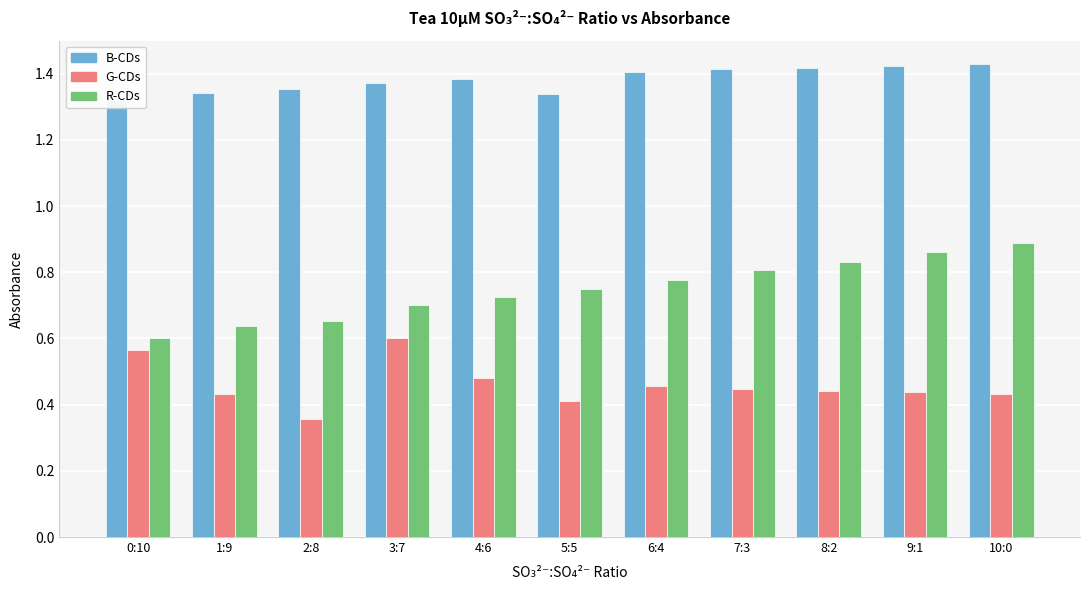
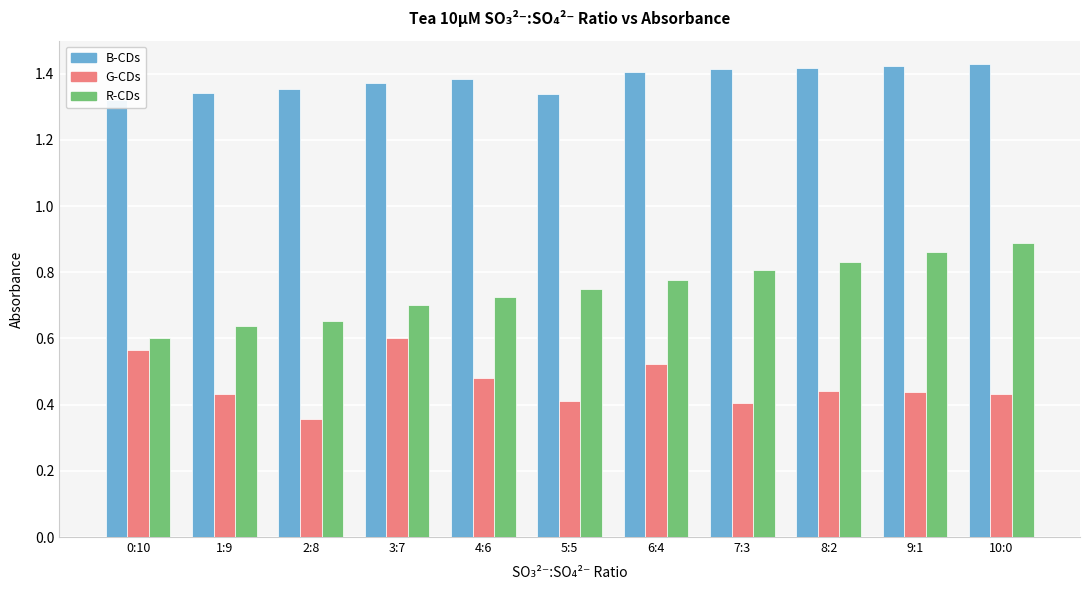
  {
    "B-CDs": {
      "1:9": 1.34,
      "2:8": 1.36,
      "3:7": 1.37,
      "4:6": 1.39,
      "5:5": 1.34,
      "6:4": 1.41,
      "7:3": 1.41,
      "8:2": 1.42,
      "9:1": 1.42,
      "10:0": 1.43
    },
    "G-CDs": {
      "0:10": 0.56,
      "1:9": 0.43,
      "2:8": 0.36,
      "3:7": 0.60,
      "4:6": 0.48,
      "5:5": 0.41,
-     "6:4": 0.46,
-     "7:3": 0.45,
+     "6:4": 0.52,
+     "7:3": 0.40,
      "8:2": 0.44,
      "9:1": 0.44,
      "10:0": 0.43
    },
    "R-CDs": {
      "0:10": 0.60,
      "1:9": 0.64,
      "2:8": 0.65,
      "3:7": 0.70,
      "4:6": 0.72,
      "5:5": 0.75,
      "6:4": 0.78,
      "7:3": 0.81,
      "8:2": 0.83,
      "9:1": 0.86,
      "10:0": 0.89
    }
  }
